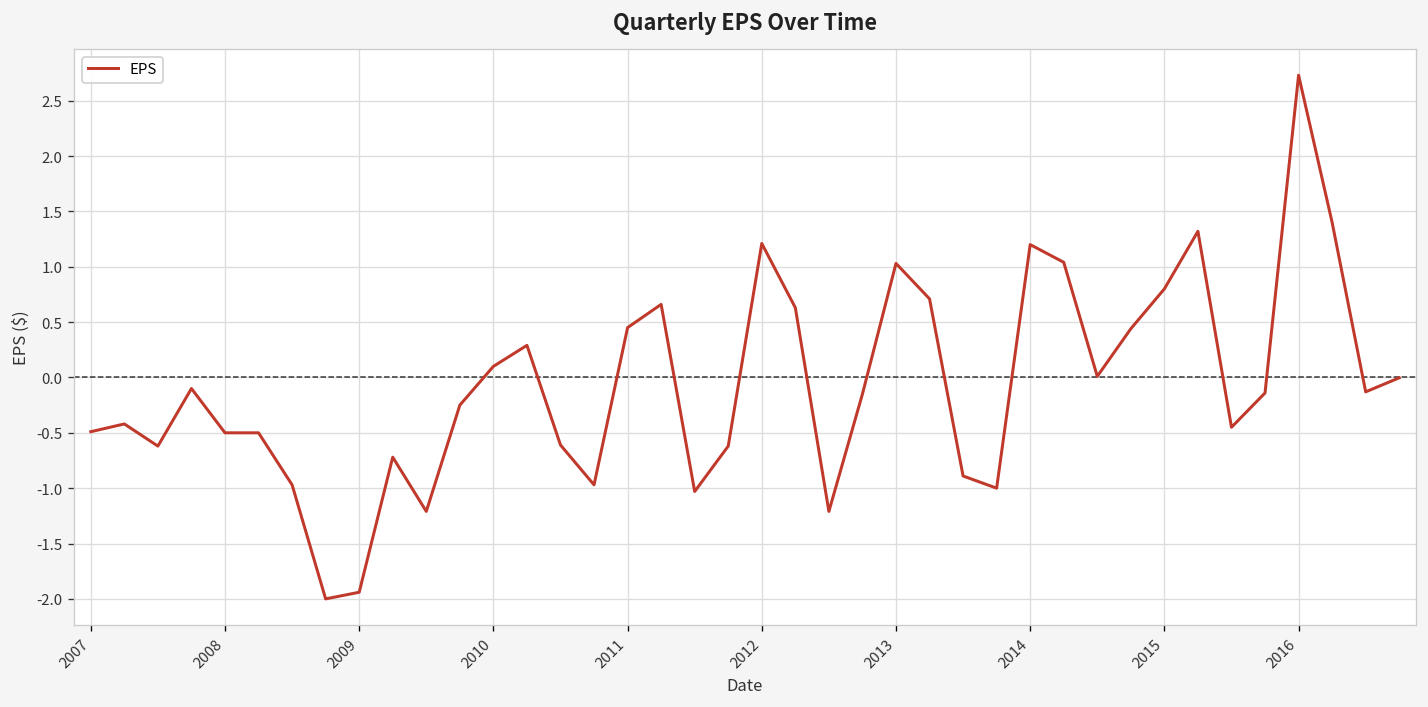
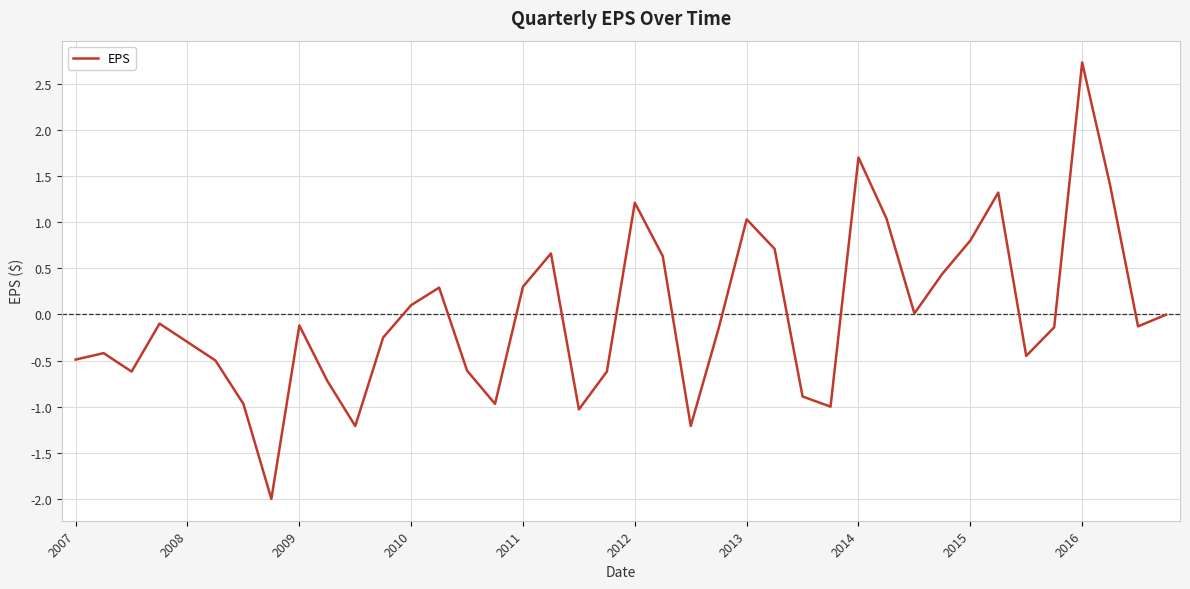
  {
    "2007": -0.5,
-   "2008": -0.5,
-   "2009": -1.9,
+   "2008": -0.3,
+   "2009": -0.1,
    "2010": 0.1,
-   "2011": 0.5,
+   "2011": 0.3,
    "2012": 1.2,
    "2013": 1.0,
-   "2014": 1.2,
+   "2014": 1.7,
    "2015": 0.8,
    "2016": 2.7
  }
